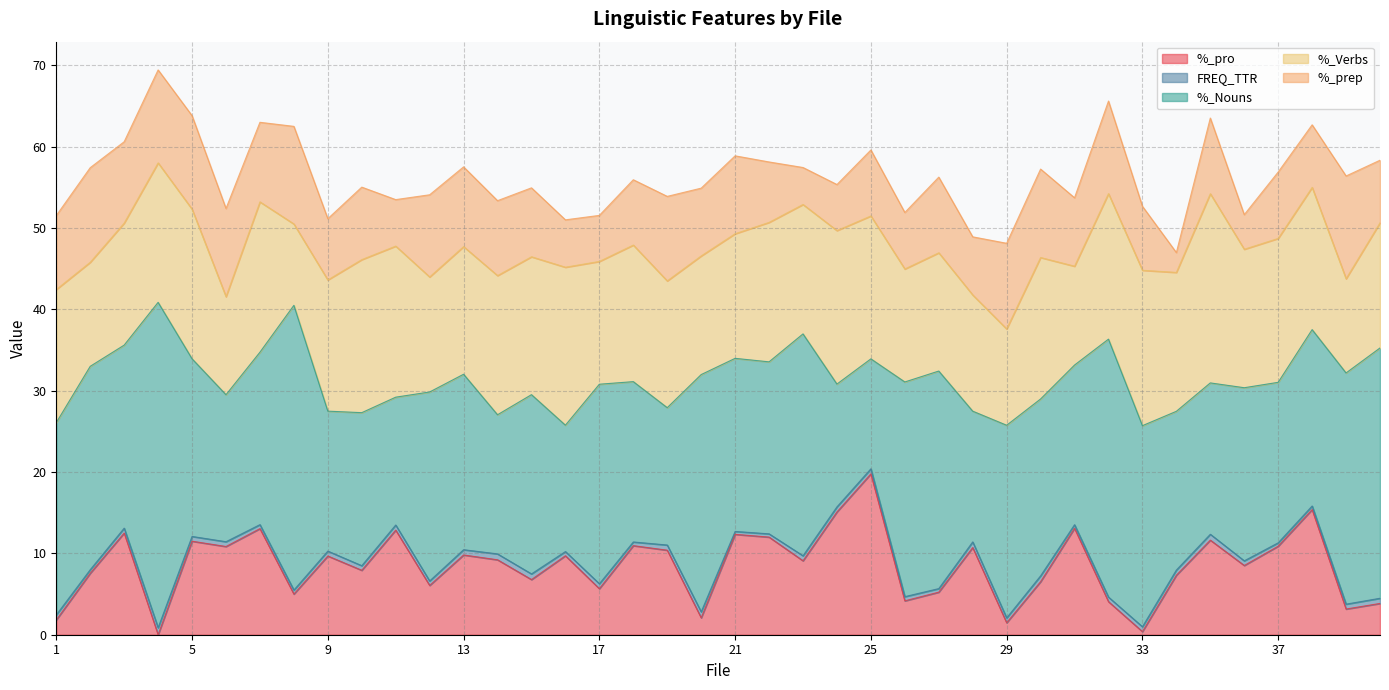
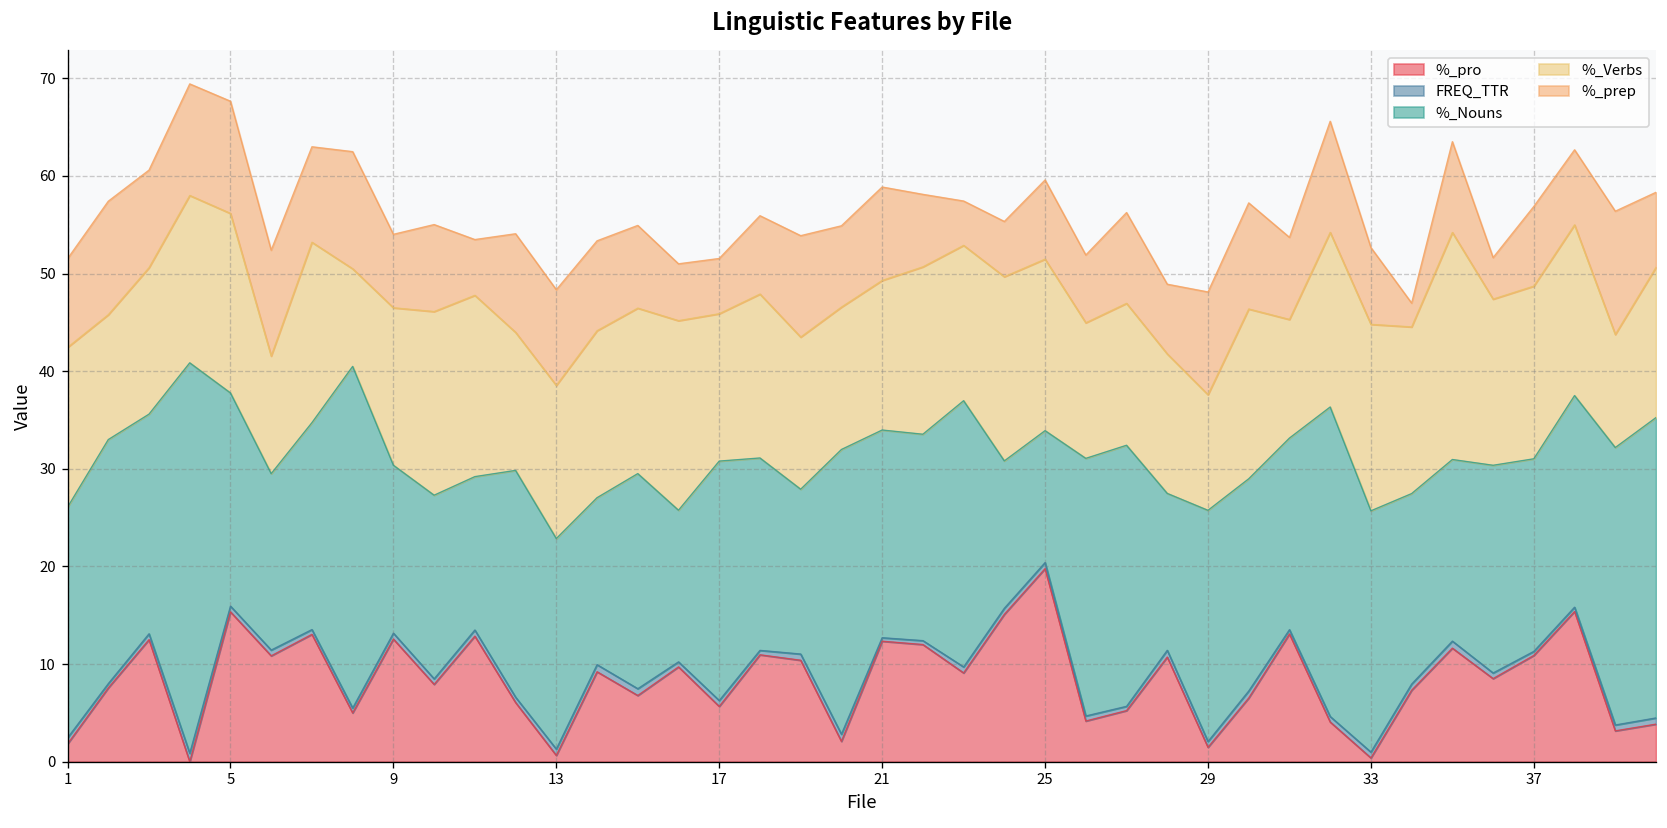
  {
    "%_pro": {
      "1": 2,
-     "5": 11,
-     "9": 10,
-     "13": 10,
+     "5": 15,
+     "9": 13,
+     "13": 1,
      "17": 6,
      "21": 12,
      "25": 20,
      "29": 1,
      "33": 0,
      "37": 11
    }
  }
